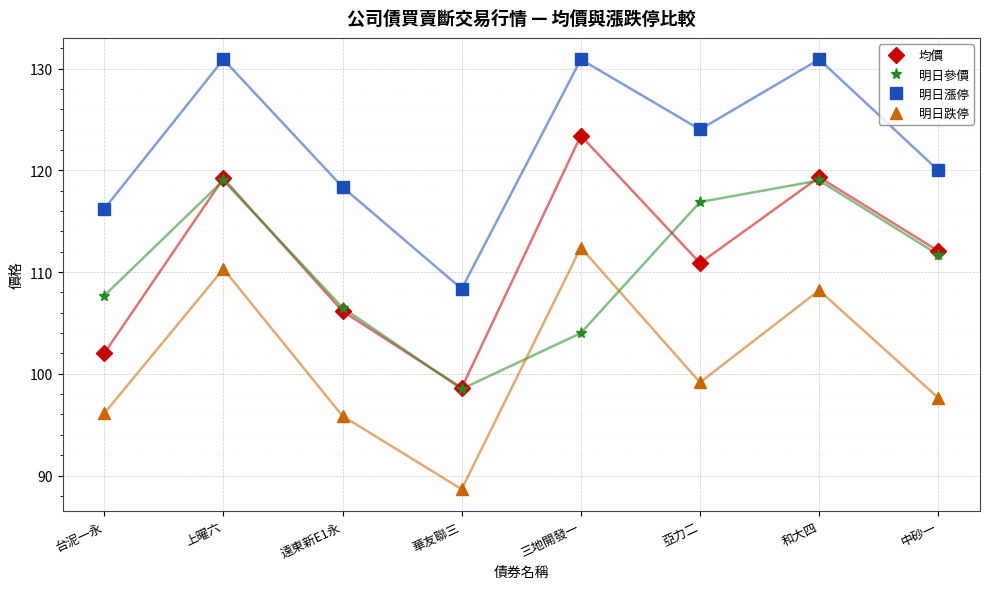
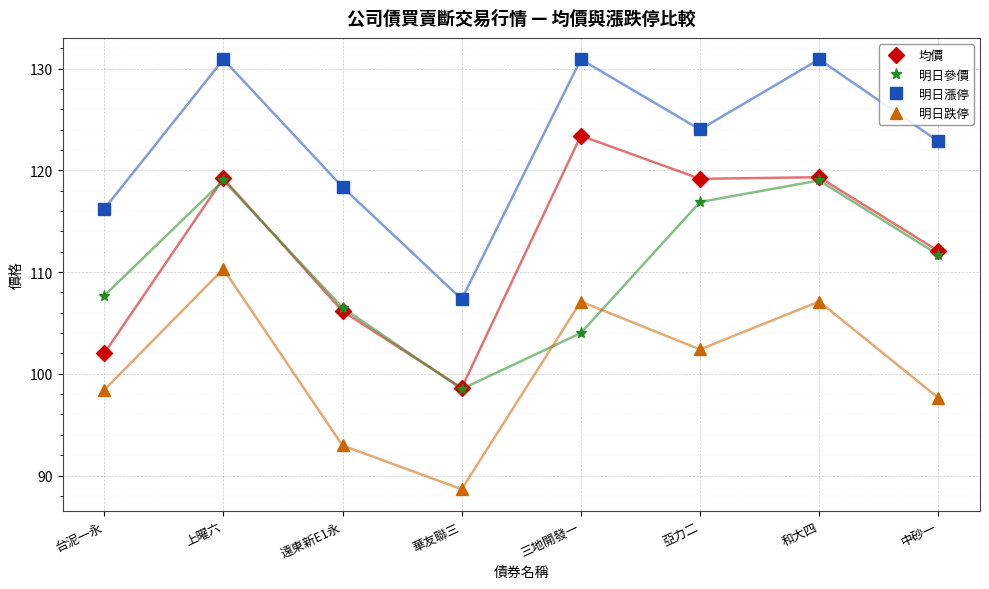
  {
    "均價": {
      "台泥一永": 102.0,
      "遠東新E1永": 106.2,
      "三地開發一": 123.4,
-     "亞力二": 110.9,
+     "亞力二": 119.2,
      "和大四": 119.3,
      "中砂一": 112.1
    },
    "明日參價": {
      "台泥一永": 107.7,
      "遠東新E1永": 106.5,
      "三地開發一": 104.0,
      "亞力二": 116.9,
      "和大四": 119.0,
      "中砂一": 111.7
    },
    "明日漲停": {
      "台泥一永": 116.2,
      "上曜六": 130.9,
      "遠東新E1永": 118.4,
-     "華友聯三": 108.4,
+     "華友聯三": 107.3,
      "三地開發一": 130.9,
      "亞力二": 124.0,
      "和大四": 130.9,
-     "中砂一": 120.0
+     "中砂一": 122.9
    },
    "明日跌停": {
-     "台泥一永": 96.1,
+     "台泥一永": 98.4,
      "上曜六": 110.3,
-     "遠東新E1永": 95.9,
+     "遠東新E1永": 93.0,
      "華友聯三": 88.7,
-     "三地開發一": 112.4,
-     "亞力二": 99.2,
-     "和大四": 108.2,
+     "三地開發一": 107.1,
+     "亞力二": 102.4,
+     "和大四": 107.1,
      "中砂一": 97.6
    }
  }
